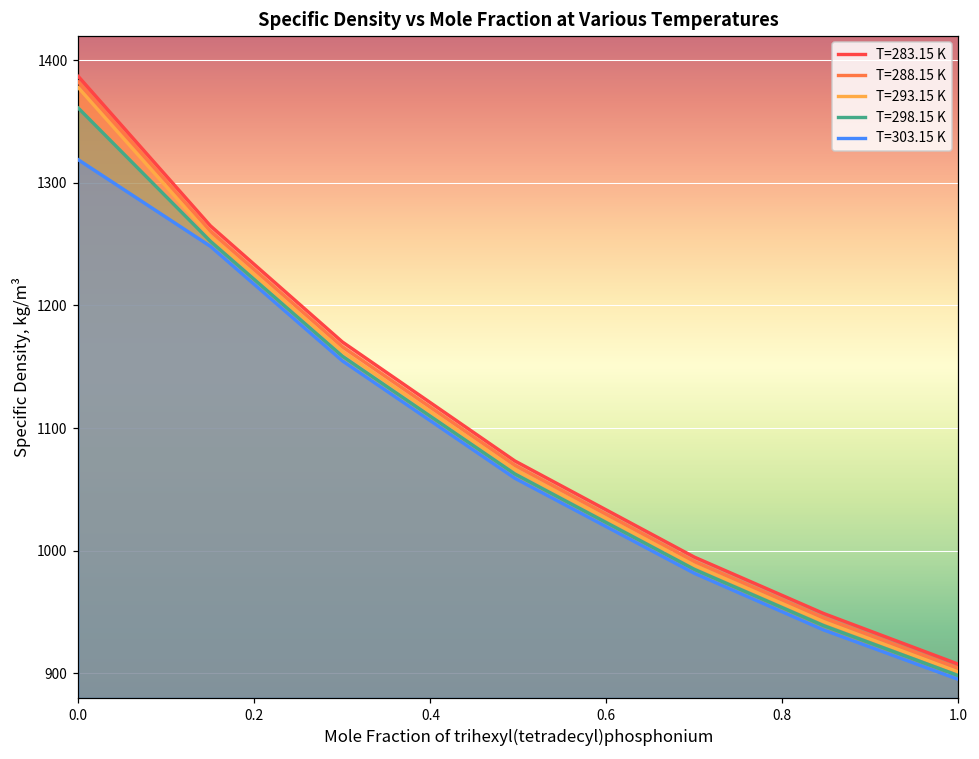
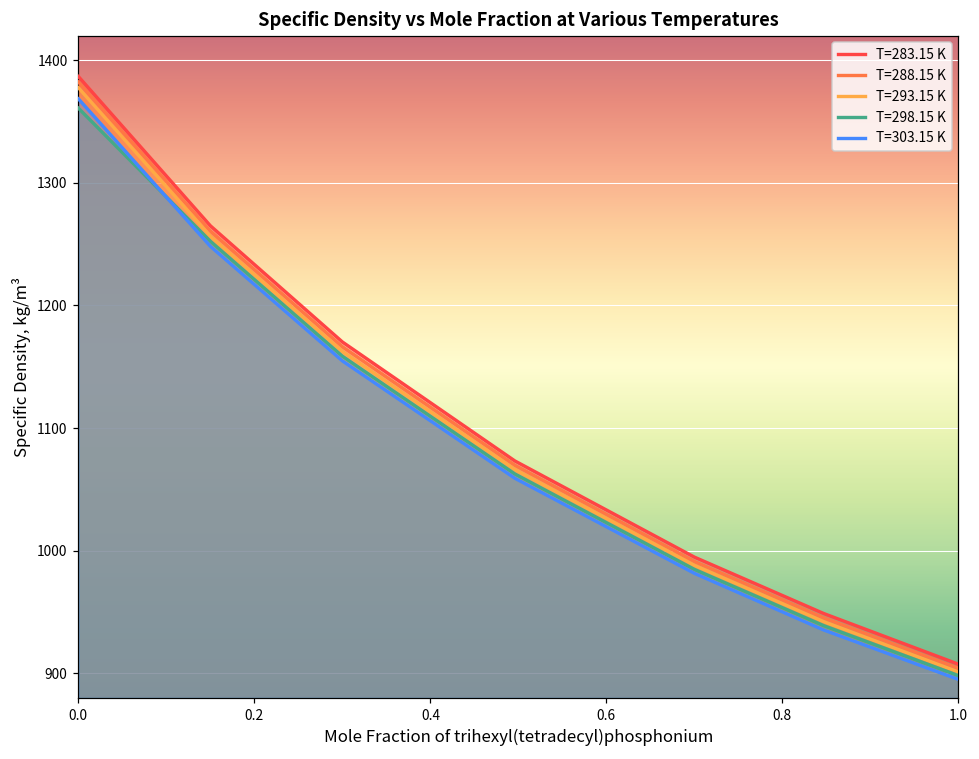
  {
    "T=298.15 K": {
      "0.0": 1361,
      "1.0": 898
    },
    "T=303.15 K": {
-     "0.0": 1319,
+     "0.0": 1368,
      "1.0": 895
    }
  }
